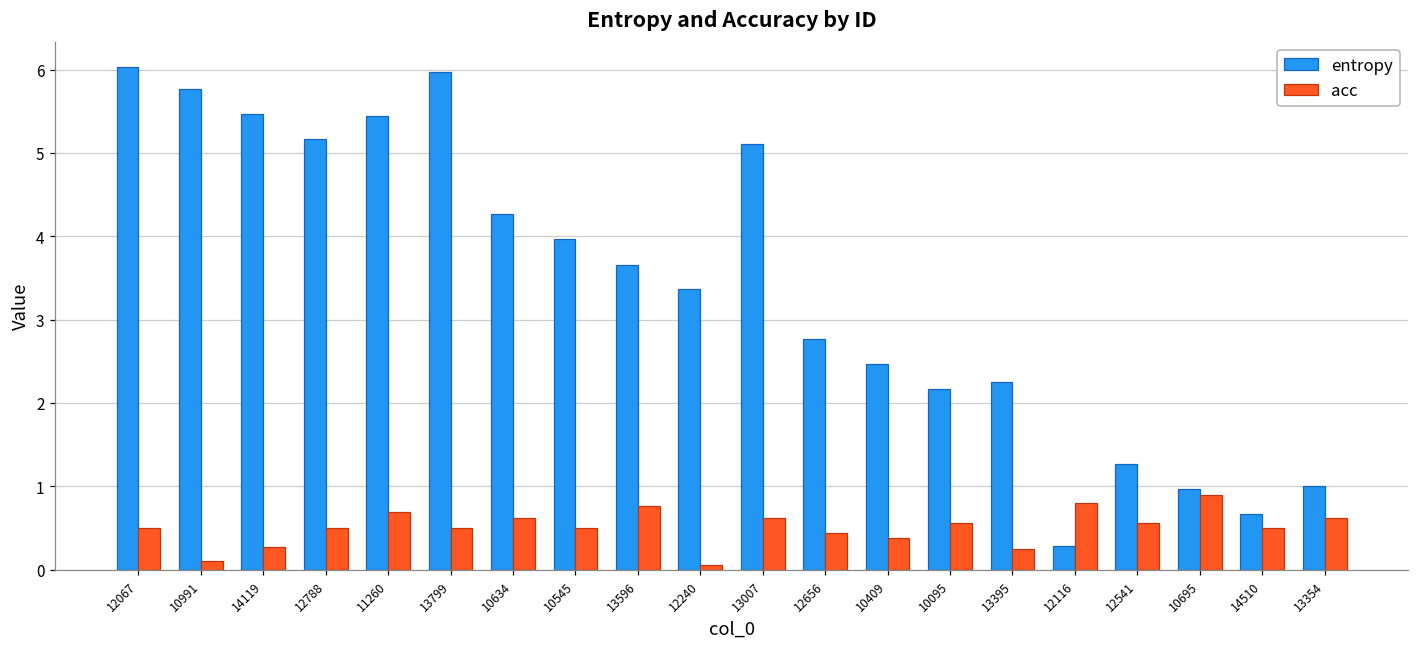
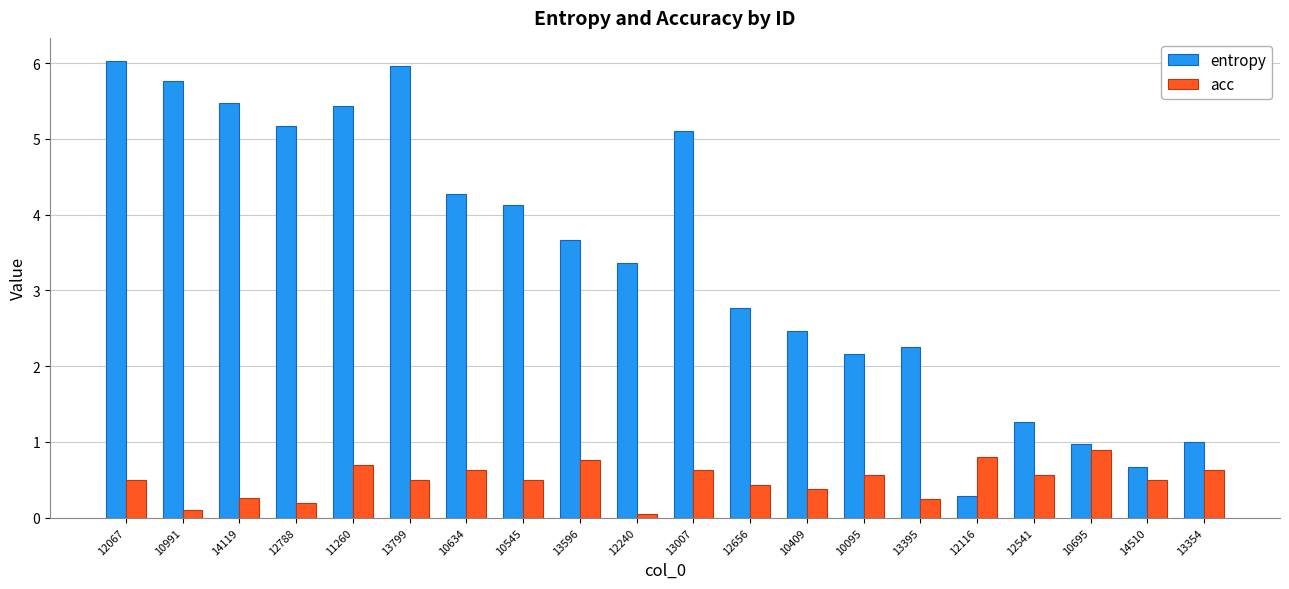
  {
    "entropy": {
      "12067": 6.0,
      "10991": 5.8,
      "14119": 5.5,
      "12788": 5.2,
      "11260": 5.4,
      "13799": 6.0,
      "10634": 4.3,
-     "10545": 4.0,
+     "10545": 4.1,
      "13596": 3.7,
      "12240": 3.4,
      "13007": 5.1,
      "12656": 2.8,
      "10409": 2.5,
      "10095": 2.2,
      "13395": 2.3,
      "12116": 0.3,
      "12541": 1.3,
      "10695": 1.0,
      "14510": 0.7,
      "13354": 1.0
    },
    "acc": {
      "12067": 0.5,
      "10991": 0.1,
      "14119": 0.3,
-     "12788": 0.5,
+     "12788": 0.2,
      "11260": 0.7,
      "13799": 0.5,
      "10634": 0.6,
      "10545": 0.5,
      "13596": 0.8,
      "12240": 0.1,
      "13007": 0.6,
      "12656": 0.4,
      "10409": 0.4,
      "10095": 0.6,
      "13395": 0.3,
      "12116": 0.8,
      "12541": 0.6,
      "10695": 0.9,
      "14510": 0.5,
      "13354": 0.6
    }
  }
